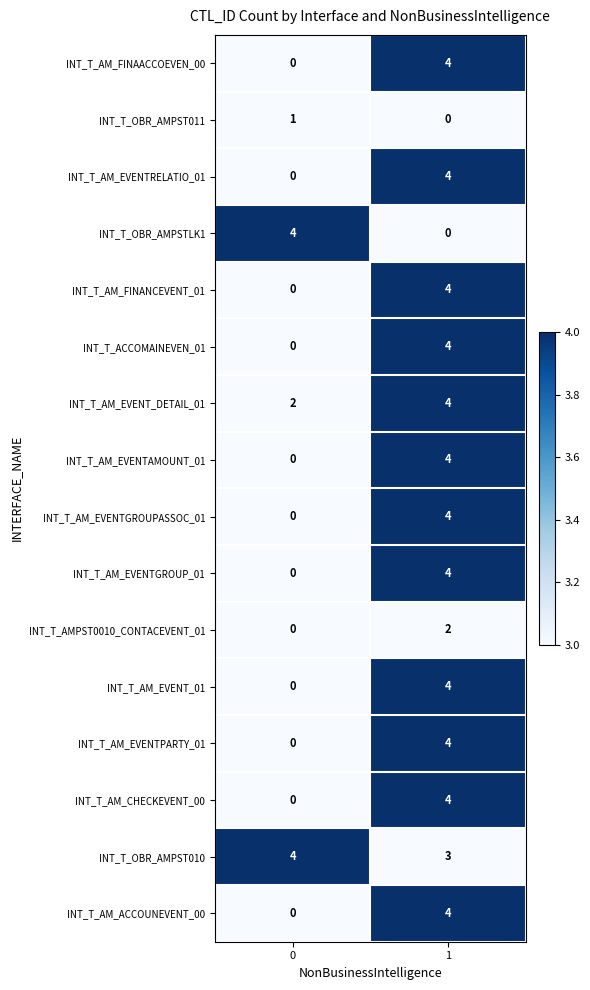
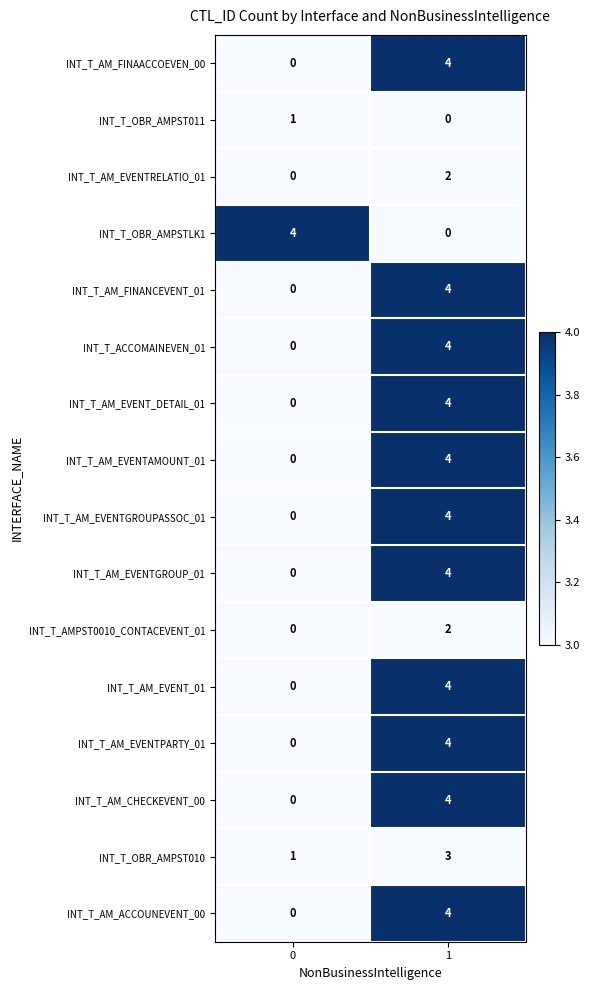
  {
    "INT_T_AM_FINAACCOEVEN_00": {
      "0": 0,
      "1": 4
    },
    "INT_T_OBR_AMPST011": {
      "0": 1,
      "1": 0
    },
    "INT_T_AM_EVENTRELATIO_01": {
      "0": 0,
-     "1": 4
+     "1": 2
    },
    "INT_T_OBR_AMPSTLK1": {
      "0": 4,
      "1": 0
    },
    "INT_T_AM_FINANCEVENT_01": {
      "0": 0,
      "1": 4
    },
    "INT_T_ACCOMAINEVEN_01": {
      "0": 0,
      "1": 4
    },
    "INT_T_AM_EVENT_DETAIL_01": {
-     "0": 2,
+     "0": 0,
      "1": 4
    },
    "INT_T_AM_EVENTAMOUNT_01": {
      "0": 0,
      "1": 4
    },
    "INT_T_AM_EVENTGROUPASSOC_01": {
      "0": 0,
      "1": 4
    },
    "INT_T_AM_EVENTGROUP_01": {
      "0": 0,
      "1": 4
    },
    "INT_T_AMPST0010_CONTACEVENT_01": {
      "0": 0,
      "1": 2
    },
    "INT_T_AM_EVENT_01": {
      "0": 0,
      "1": 4
    },
    "INT_T_AM_EVENTPARTY_01": {
      "0": 0,
      "1": 4
    },
    "INT_T_AM_CHECKEVENT_00": {
      "0": 0,
      "1": 4
    },
    "INT_T_OBR_AMPST010": {
-     "0": 4,
+     "0": 1,
      "1": 3
    },
    "INT_T_AM_ACCOUNEVENT_00": {
      "0": 0,
      "1": 4
    }
  }
